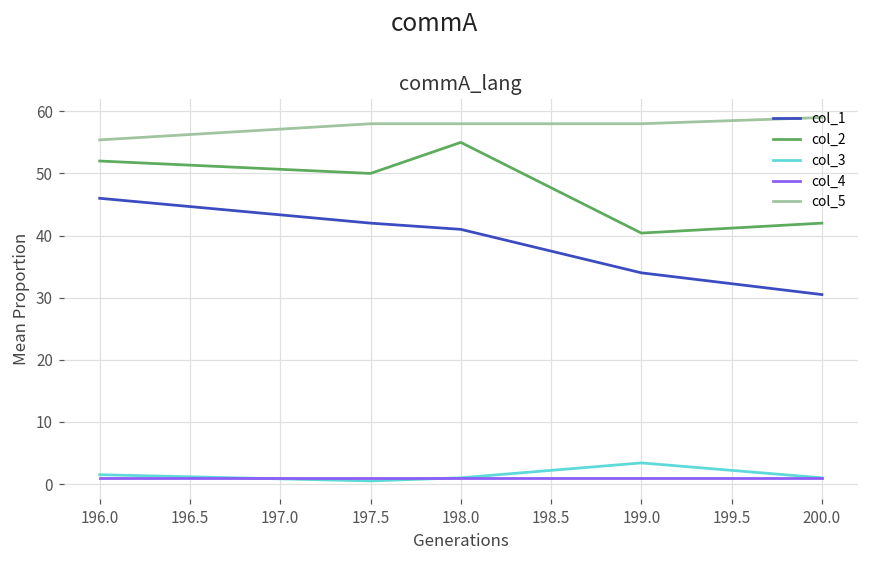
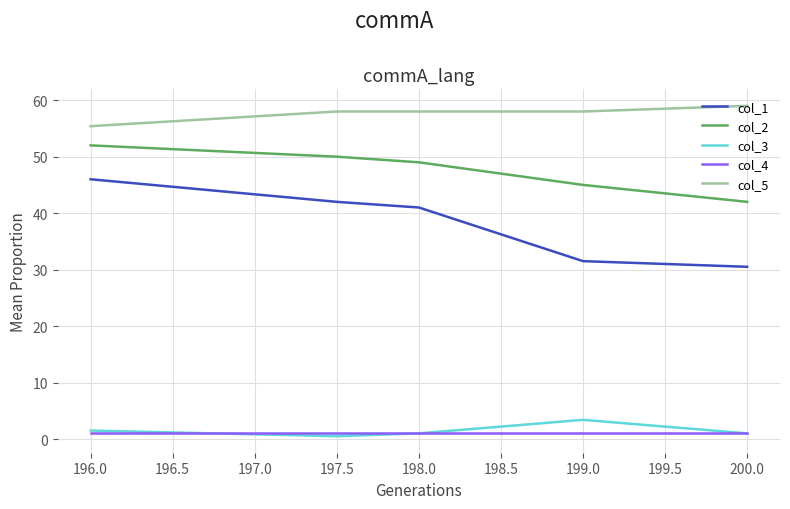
  {
    "col_1": {
      "196.0": 46,
      "197.5": 42,
      "198.0": 41,
-     "199.0": 34,
+     "199.0": 32,
      "200.0": 31
    },
    "col_2": {
      "196.0": 52,
      "197.5": 50,
-     "198.0": 55,
-     "199.0": 40,
+     "198.0": 49,
+     "199.0": 45,
      "200.0": 42
    },
    "col_3": {
      "196.0": 2,
      "197.5": 1,
      "199.0": 3
    },
    "col_4": {
      "196.0": 1,
      "197.5": 1,
      "199.0": 1
    },
    "col_5": {
      "196.0": 55,
      "197.5": 58,
      "198.0": 58,
      "199.0": 58,
      "200.0": 59
    }
  }
